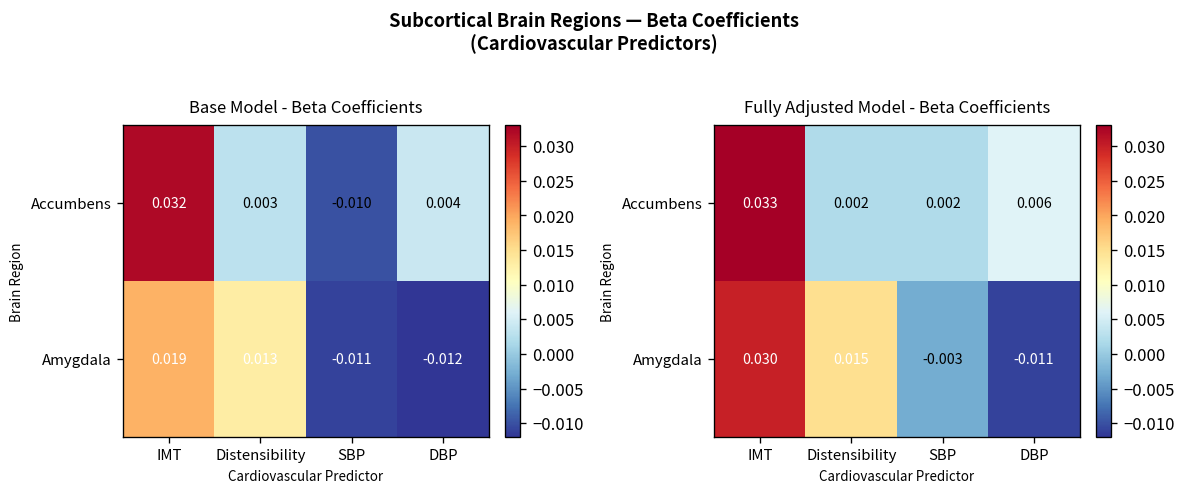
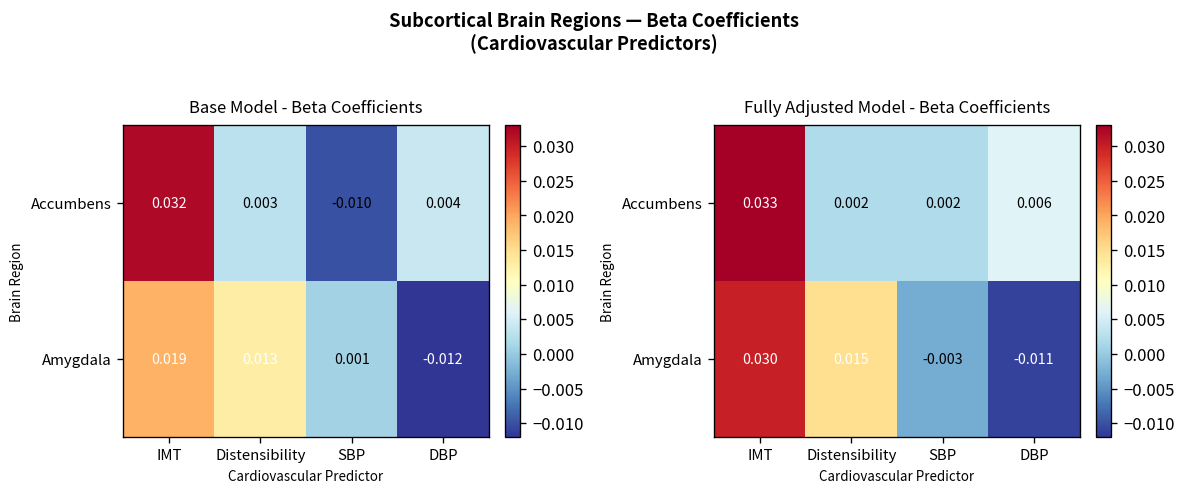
  {
    "Base Model - Beta Coefficients": {
      "Accumbens": {
        "IMT": 0.032,
        "Distensibility": 0.003,
        "SBP": -0.010,
        "DBP": 0.004
      },
      "Amygdala": {
        "IMT": 0.019,
        "Distensibility": 0.013,
-       "SBP": -0.011,
+       "SBP": 0.001,
        "DBP": -0.012
      }
    },
    "Fully Adjusted Model - Beta Coefficients": {
      "Accumbens": {
        "IMT": 0.033,
        "Distensibility": 0.002,
        "SBP": 0.002,
        "DBP": 0.006
      },
      "Amygdala": {
        "IMT": 0.030,
        "Distensibility": 0.015,
        "SBP": -0.003,
        "DBP": -0.011
      }
    }
  }
